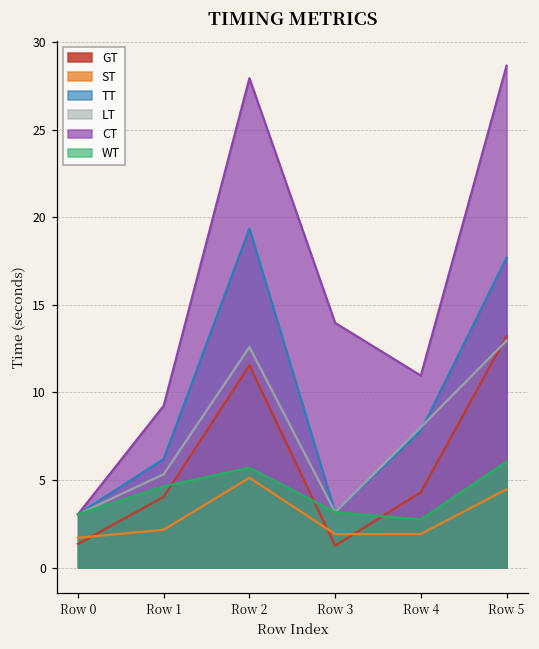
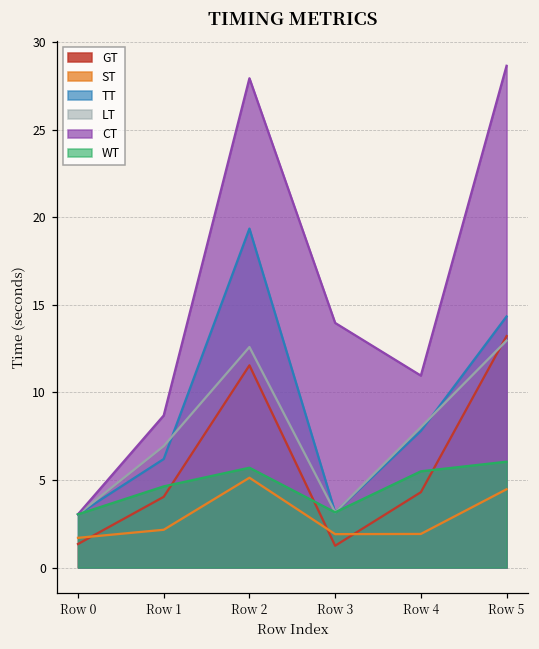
  {
    "GT": {
      "Row 0": 1.3,
      "Row 1": 4.0,
      "Row 2": 11.5,
      "Row 3": 1.2,
      "Row 4": 4.3,
      "Row 5": 13.2
    },
    "ST": {
      "Row 0": 1.7,
      "Row 1": 2.2,
      "Row 2": 5.1,
      "Row 3": 1.9,
      "Row 4": 1.9,
      "Row 5": 4.5
    },
    "TT": {
      "Row 1": 6.2,
      "Row 2": 19.4,
      "Row 4": 7.8,
-     "Row 5": 17.7
+     "Row 5": 14.3
    },
    "LT": {
-     "Row 1": 5.3,
+     "Row 1": 6.9,
      "Row 2": 12.6,
      "Row 4": 8.0,
      "Row 5": 13.0
    },
    "CT": {
-     "Row 1": 9.2,
+     "Row 1": 8.7,
      "Row 2": 27.9,
      "Row 3": 14.0,
      "Row 4": 11.0,
      "Row 5": 28.6
    },
    "WT": {
      "Row 1": 4.6,
      "Row 2": 5.7,
-     "Row 4": 2.7,
+     "Row 4": 5.5,
      "Row 5": 6.0
    }
  }
